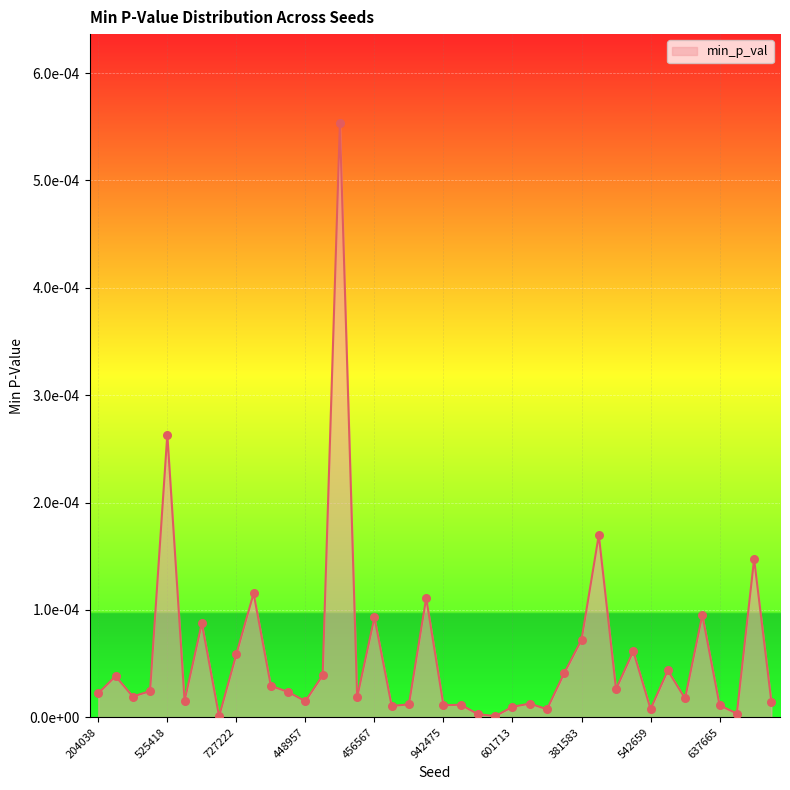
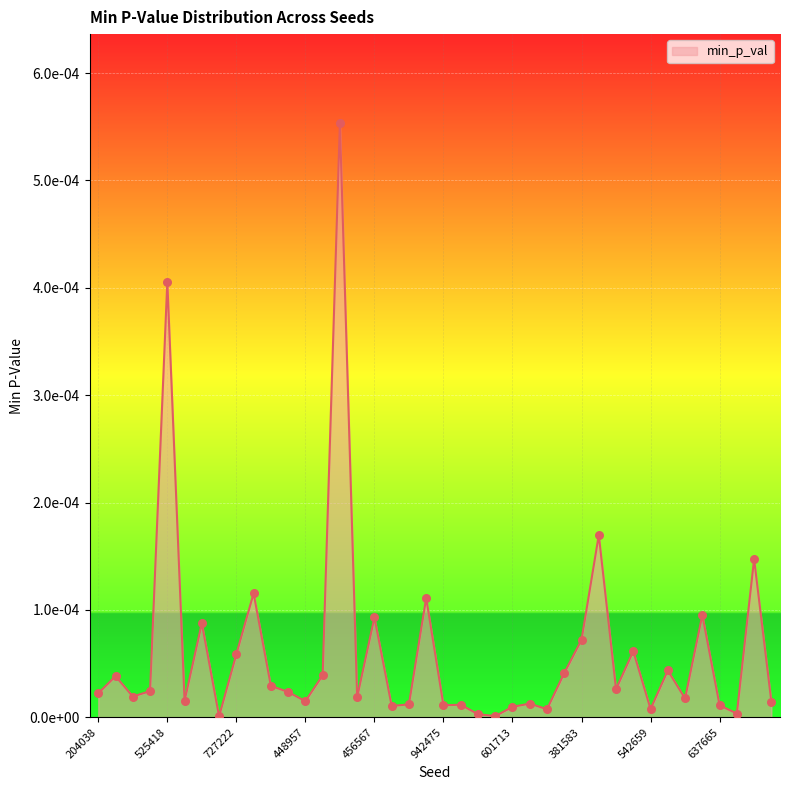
  {
    "204038": 0.000022,
-   "525418": 0.000263,
+   "525418": 0.000405,
    "727222": 0.000059,
    "448957": 0.000015,
    "456567": 0.000093,
    "942475": 0.000011,
    "601713": 0.000010,
    "381583": 0.000072,
    "542659": 0.000008,
    "637665": 0.000011
  }
